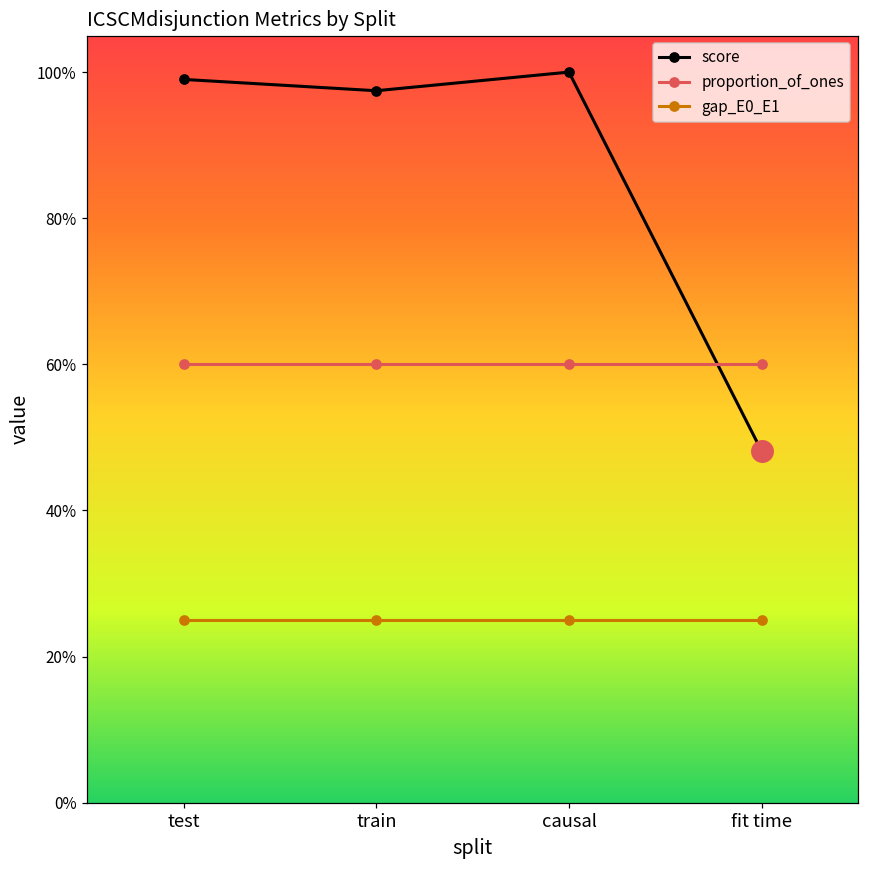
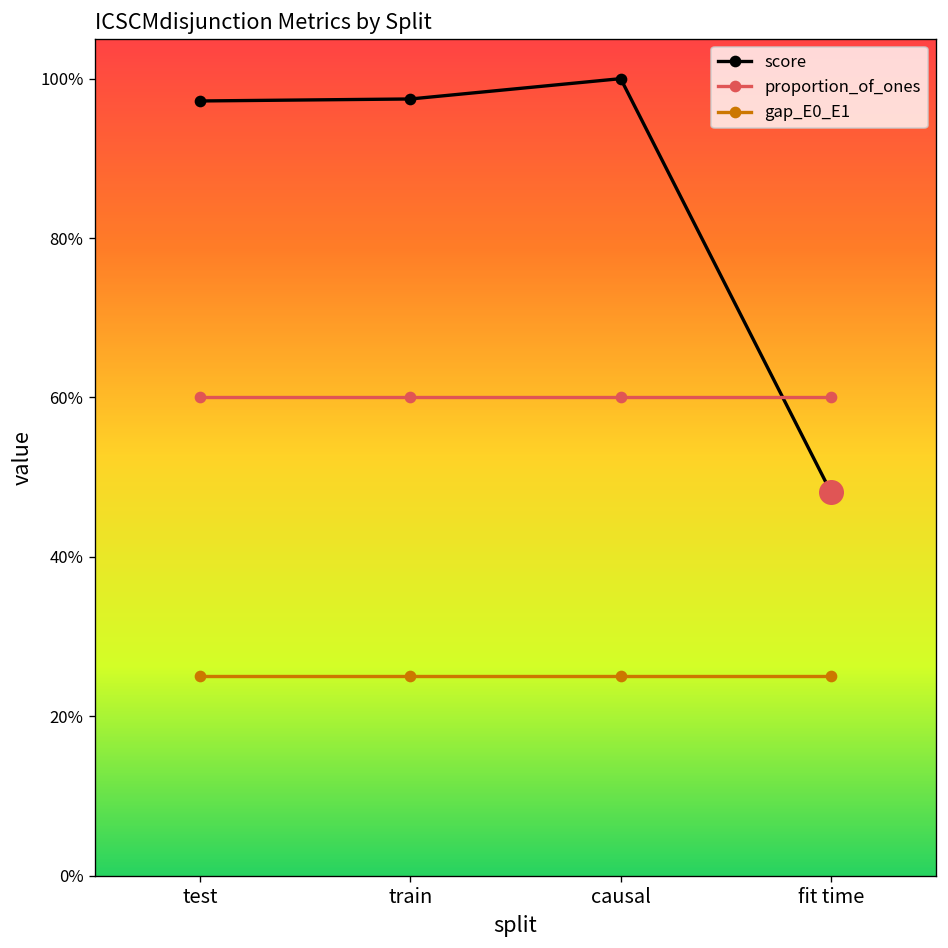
  {
    "score": {
-     "test": "99%",
+     "test": "97%",
      "train": "97%",
      "causal": "100%"
    },
    "gap_E0_E1": {
      "test": "25%",
      "train": "25%",
      "causal": "25%",
      "fit time": "25%"
    }
  }
